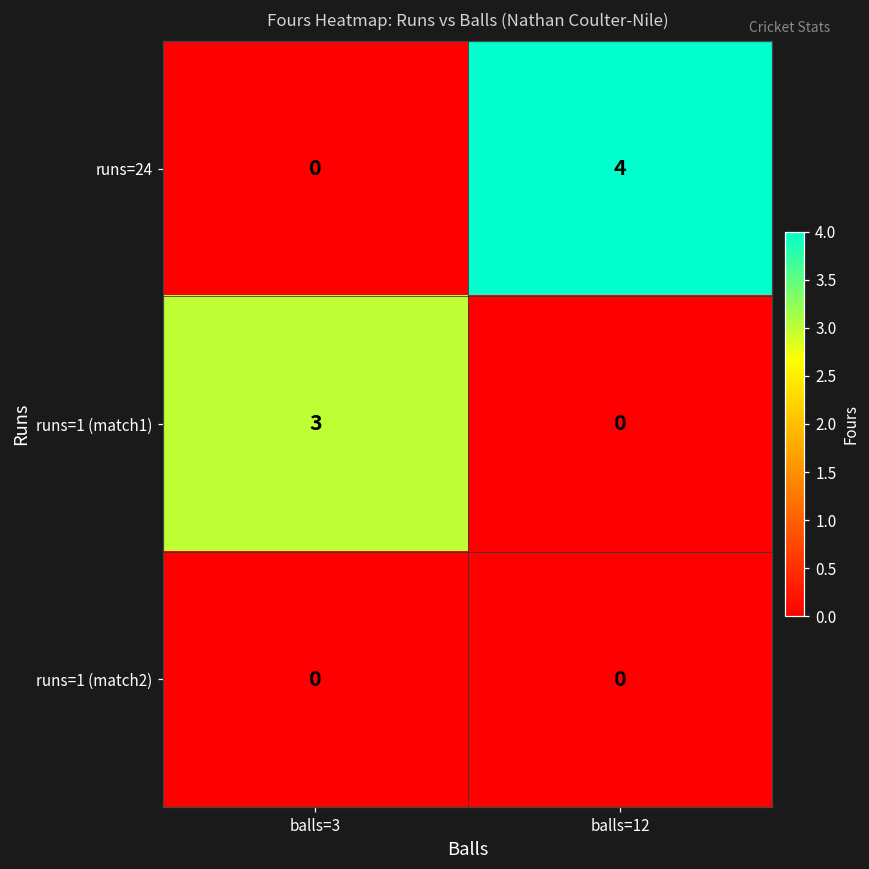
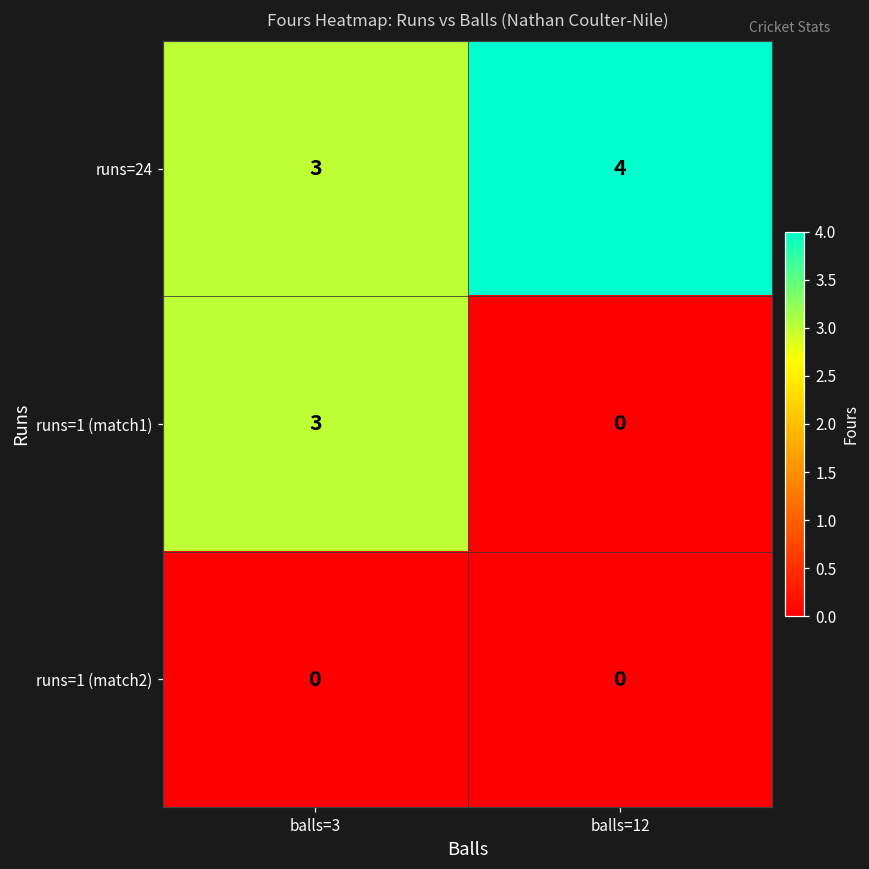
  {
    "runs=24": {
-     "balls=3": 0,
+     "balls=3": 3,
      "balls=12": 4
    },
    "runs=1 (match1)": {
      "balls=3": 3,
      "balls=12": 0
    },
    "runs=1 (match2)": {
      "balls=3": 0,
      "balls=12": 0
    }
  }
